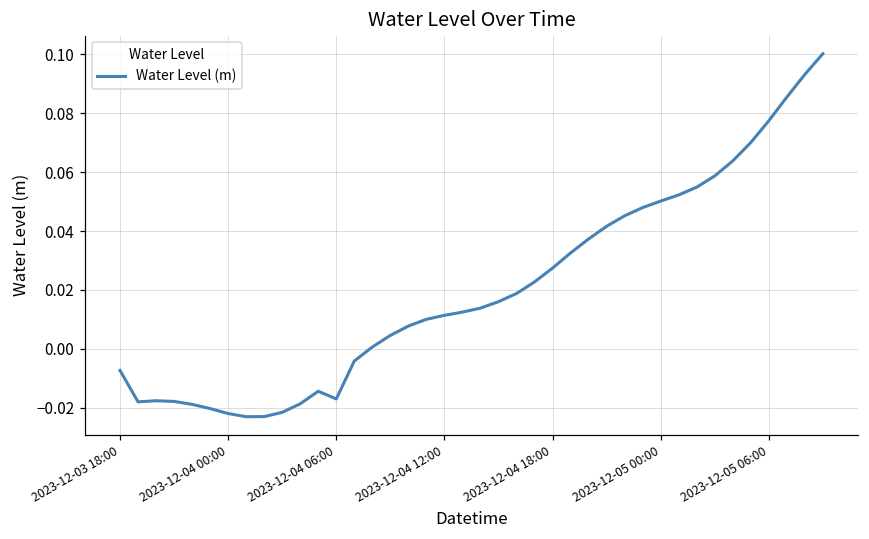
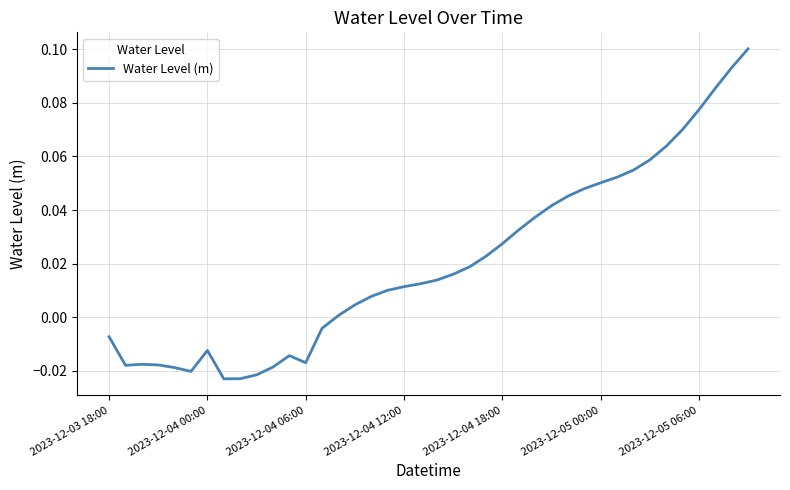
  {
    "2023-12-03 18:00": -0.007,
-   "2023-12-04 00:00": -0.022,
+   "2023-12-04 00:00": -0.012,
    "2023-12-04 06:00": -0.017,
    "2023-12-04 12:00": 0.011,
    "2023-12-04 18:00": 0.027,
    "2023-12-05 00:00": 0.050,
    "2023-12-05 06:00": 0.077
  }
